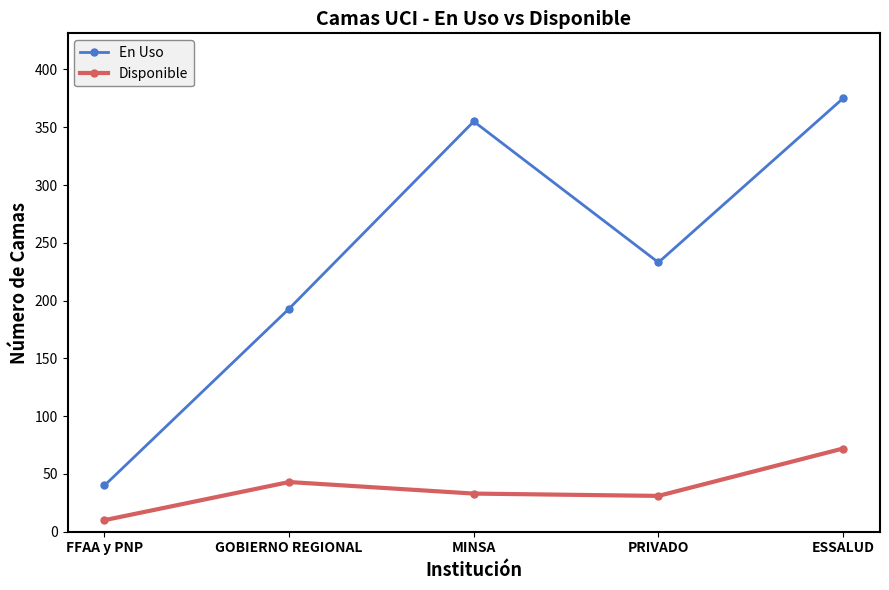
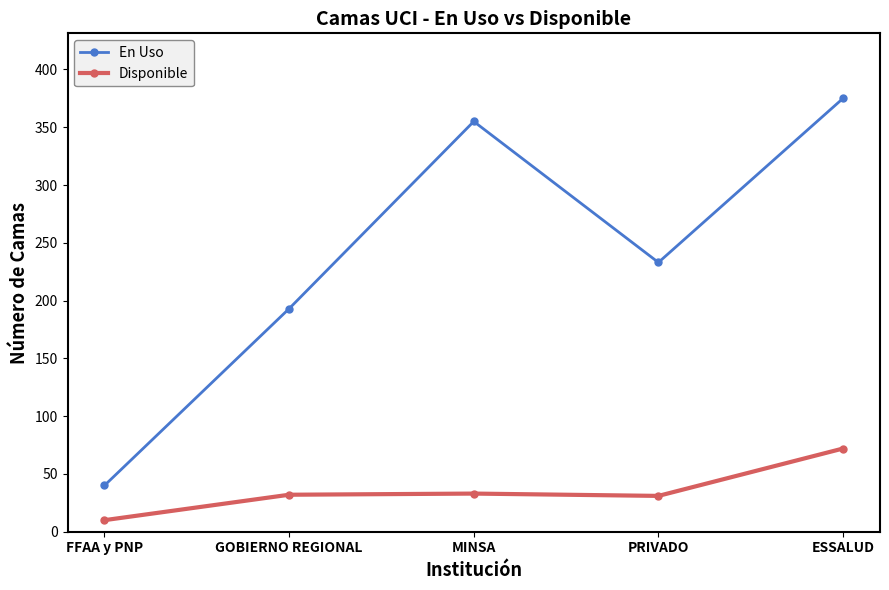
  {
    "En Uso": {
      "FFAA y PNP": 40,
      "GOBIERNO REGIONAL": 193,
      "MINSA": 355,
      "PRIVADO": 233,
      "ESSALUD": 375
    },
    "Disponible": {
      "FFAA y PNP": 10,
-     "GOBIERNO REGIONAL": 43,
+     "GOBIERNO REGIONAL": 32,
      "MINSA": 33,
      "PRIVADO": 31,
      "ESSALUD": 72
    }
  }
